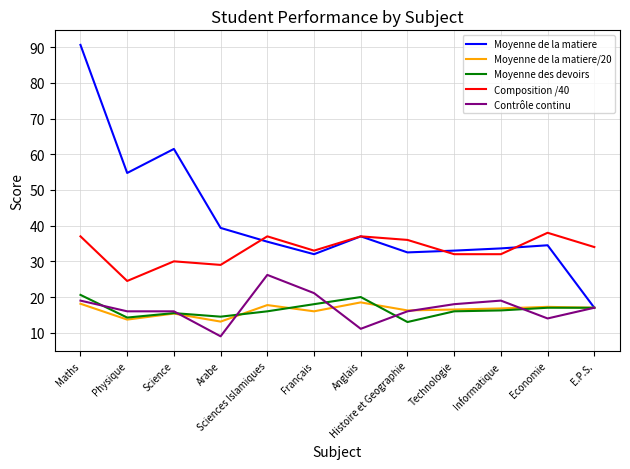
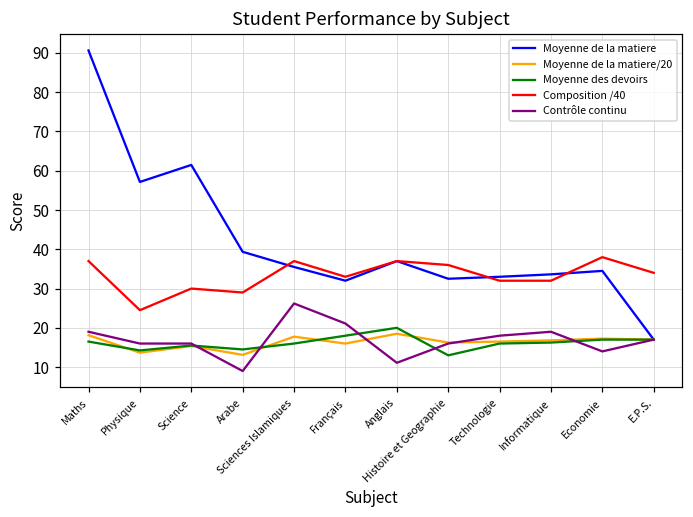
  {
    "Moyenne de la matiere": {
      "Maths": 91,
-     "Physique": 55,
+     "Physique": 57,
      "Science": 61,
      "Arabe": 39,
      "Sciences Islamiques": 36,
      "Français": 32,
      "Histoire et Geographie": 33,
      "Technologie": 33,
      "Informatique": 34,
      "Economie": 35
    },
    "Moyenne de la matiere/20": {
      "Maths": 18,
      "Arabe": 13,
      "Sciences Islamiques": 18,
      "Français": 16,
      "Anglais": 19
    },
    "Moyenne des devoirs": {
-     "Maths": 21,
+     "Maths": 17,
      "Arabe": 15,
      "Sciences Islamiques": 16,
      "Français": 18,
      "Anglais": 20,
      "Histoire et Geographie": 13
    },
    "Composition /40": {
      "Maths": 37,
      "Physique": 25,
      "Science": 30,
      "Arabe": 29,
      "Sciences Islamiques": 37,
      "Français": 33,
      "Histoire et Geographie": 36,
      "Technologie": 32,
      "Informatique": 32,
      "Economie": 38,
      "E.P.S.": 34
    },
    "Contrôle continu": {
      "Maths": 19,
      "Physique": 16,
      "Arabe": 9,
      "Sciences Islamiques": 26,
      "Français": 21,
      "Anglais": 11,
      "Technologie": 18,
      "Informatique": 19,
      "Economie": 14
    }
  }
